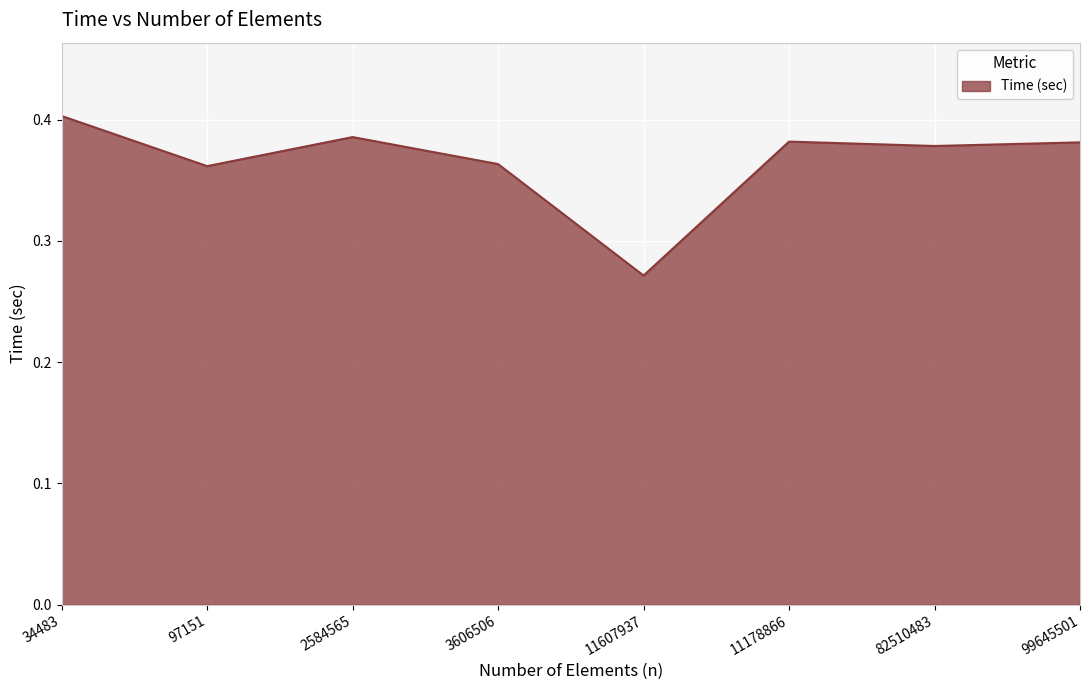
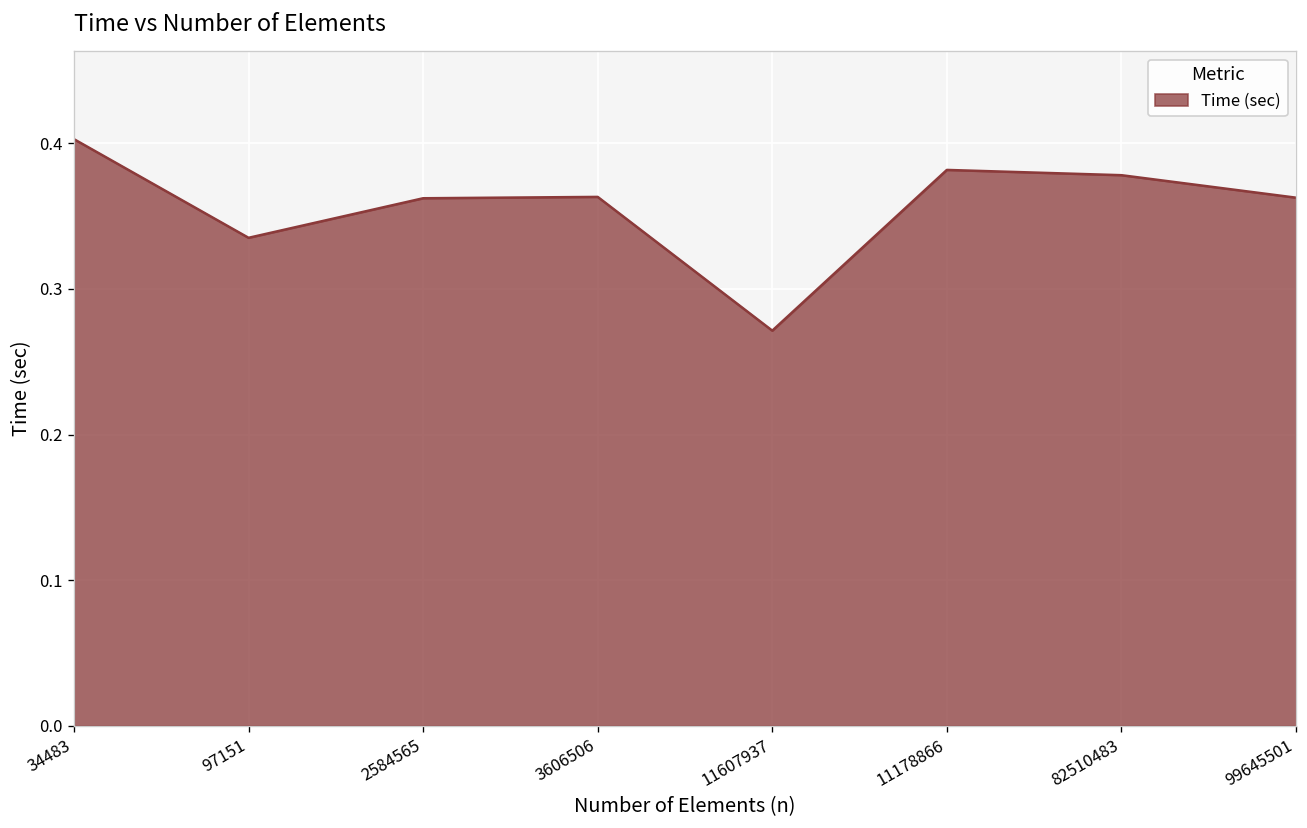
  {
    "34483": 0.403,
-   "97151": 0.362,
-   "2584565": 0.386,
+   "97151": 0.335,
+   "2584565": 0.362,
    "3606506": 0.363,
    "11607937": 0.271,
    "11178866": 0.382,
    "82510483": 0.378,
-   "99645501": 0.381
+   "99645501": 0.363
  }
